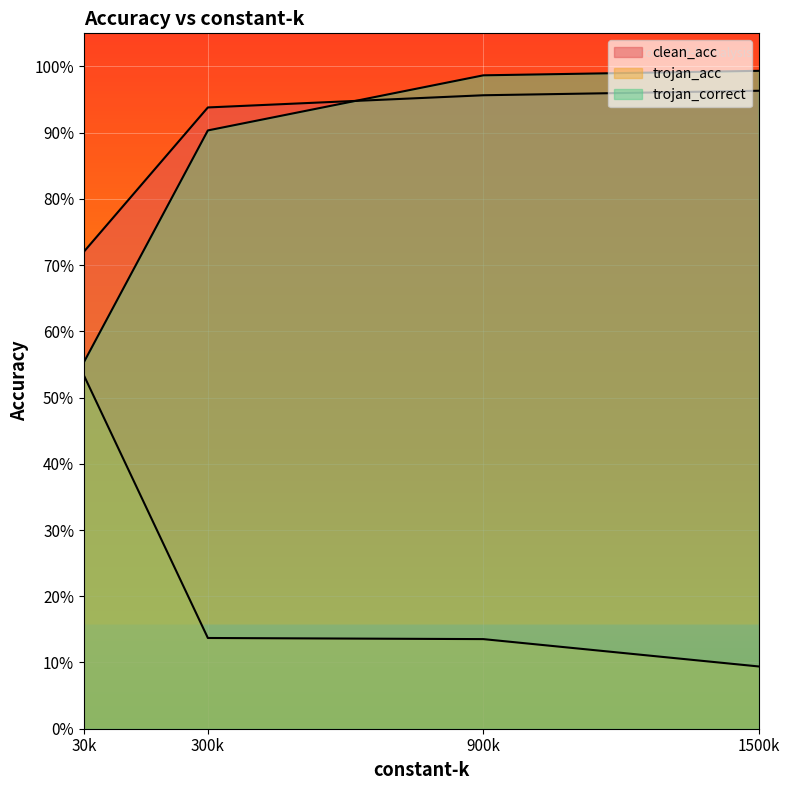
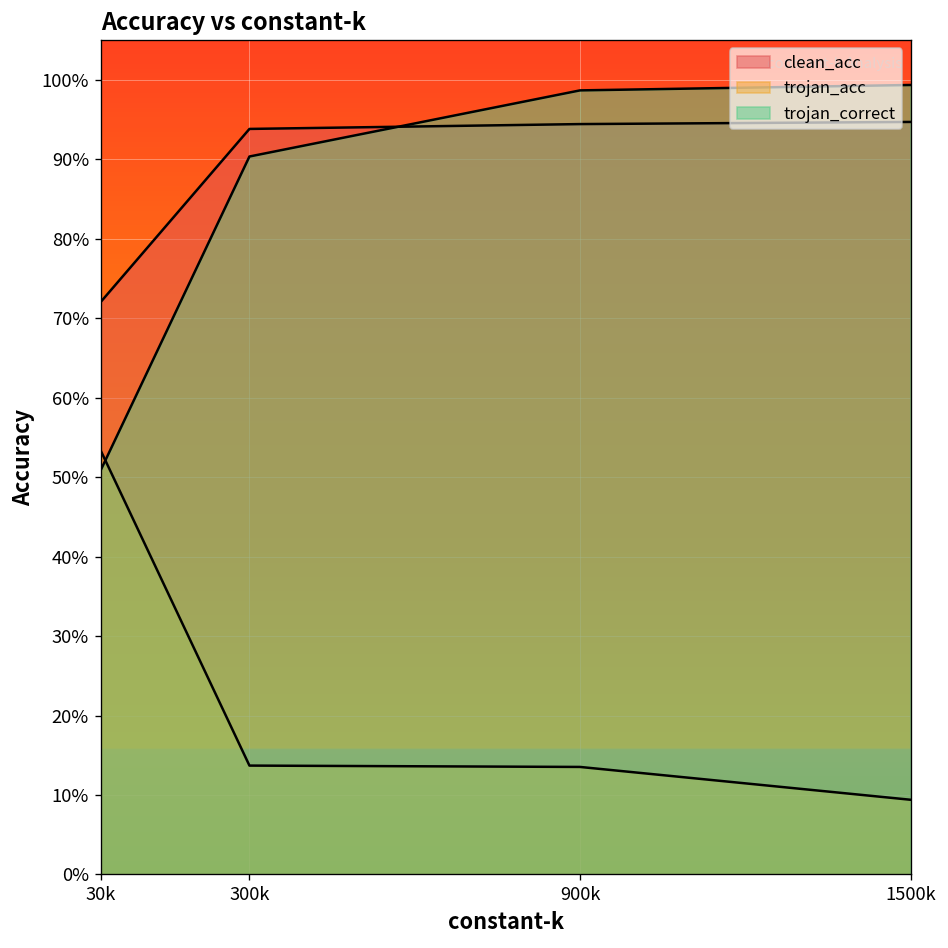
  {
    "clean_acc": {
      "30k": "72%",
      "300k": "94%",
-     "900k": "96%",
-     "1500k": "96%"
+     "900k": "94%",
+     "1500k": "95%"
    },
    "trojan_acc": {
      "30k": "53%",
      "300k": "14%",
      "900k": "14%",
      "1500k": "9%"
    },
    "trojan_correct": {
-     "30k": "55%",
+     "30k": "51%",
      "300k": "90%",
      "900k": "99%",
      "1500k": "99%"
    }
  }
